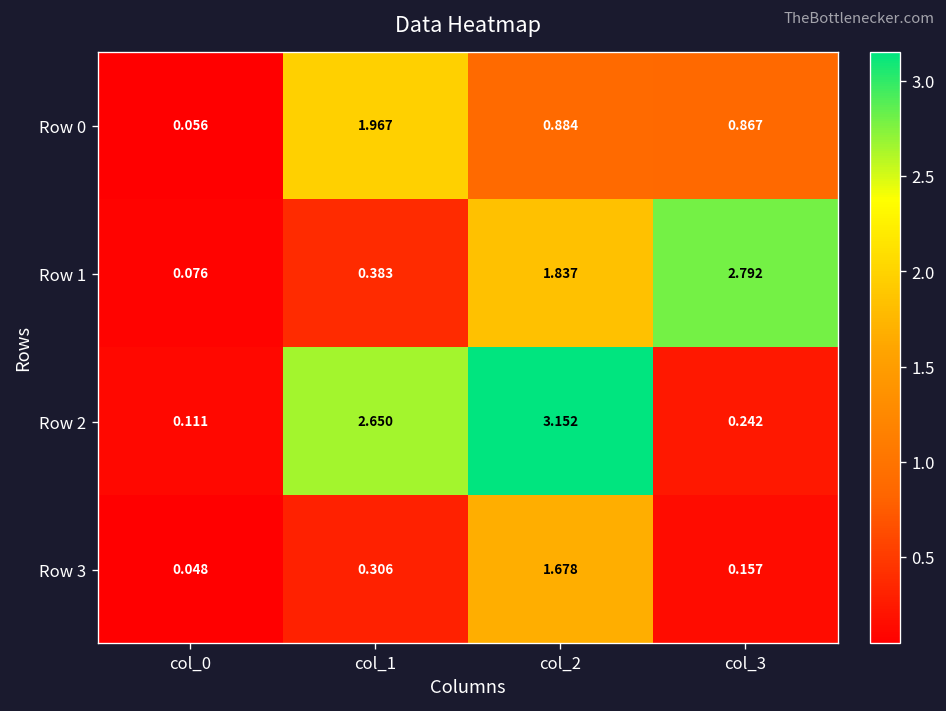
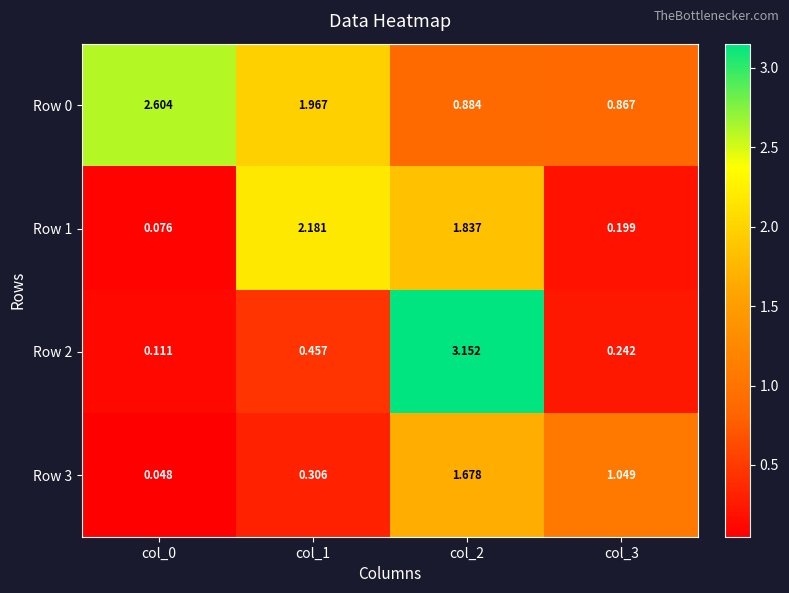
  {
    "Row 0": {
-     "col_0": 0.056,
+     "col_0": 2.604,
      "col_1": 1.967,
      "col_2": 0.884,
      "col_3": 0.867
    },
    "Row 1": {
      "col_0": 0.076,
-     "col_1": 0.383,
+     "col_1": 2.181,
      "col_2": 1.837,
-     "col_3": 2.792
+     "col_3": 0.199
    },
    "Row 2": {
      "col_0": 0.111,
-     "col_1": 2.650,
+     "col_1": 0.457,
      "col_2": 3.152,
      "col_3": 0.242
    },
    "Row 3": {
      "col_0": 0.048,
      "col_1": 0.306,
      "col_2": 1.678,
-     "col_3": 0.157
+     "col_3": 1.049
    }
  }
